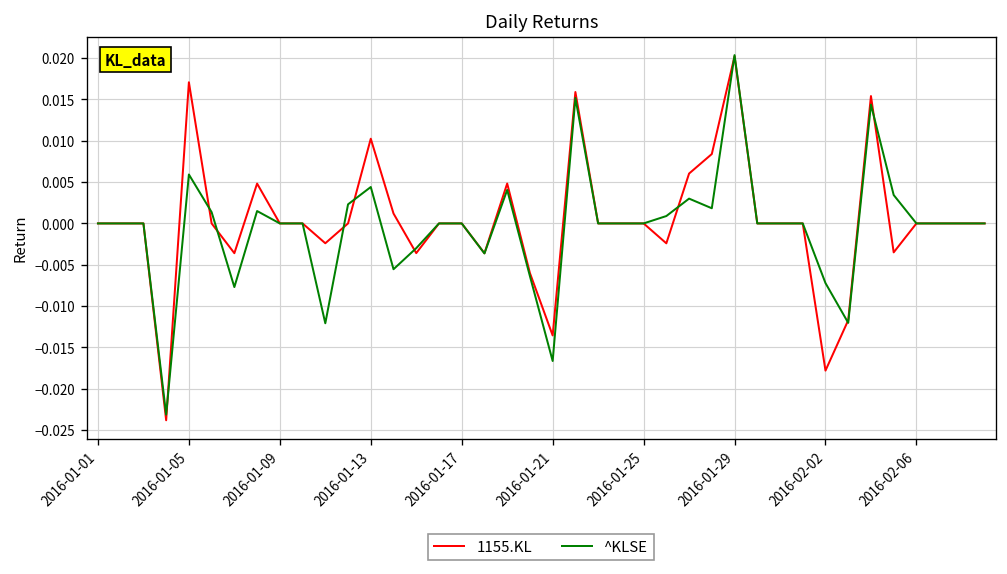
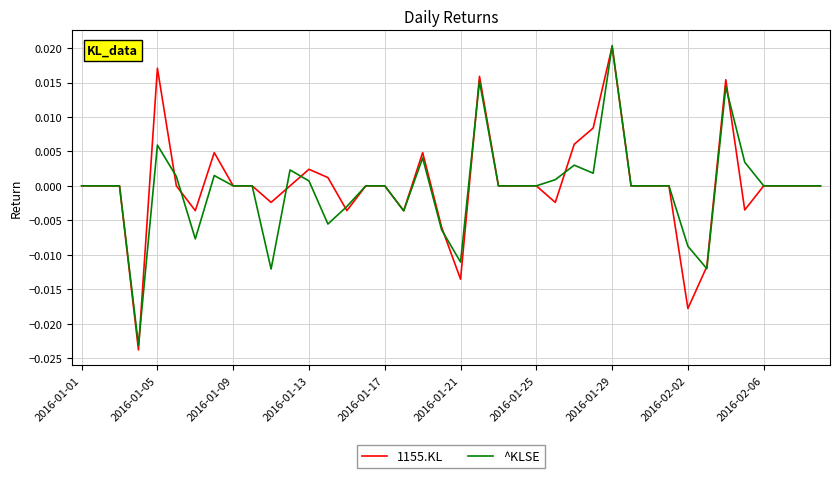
  {
    "1155.KL": {
      "2016-01-05": 0.017,
-     "2016-01-13": 0.010,
+     "2016-01-13": 0.002,
      "2016-01-21": -0.014,
      "2016-02-02": -0.018
    },
    "^KLSE": {
      "2016-01-05": 0.006,
-     "2016-01-13": 0.004,
-     "2016-01-21": -0.017,
-     "2016-02-02": -0.007
+     "2016-01-13": 0.001,
+     "2016-01-21": -0.011,
+     "2016-02-02": -0.009
    }
  }
